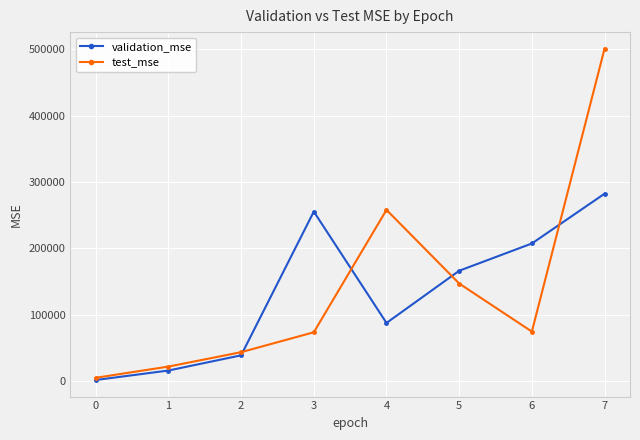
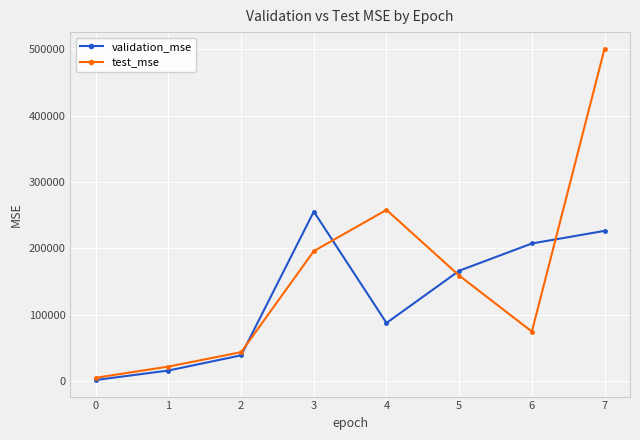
  {
    "validation_mse": {
      "1": 20000,
      "2": 40000,
      "3": 260000,
      "4": 90000,
      "5": 170000,
      "6": 210000,
-     "7": 280000
+     "7": 230000
    },
    "test_mse": {
      "1": 20000,
      "2": 40000,
-     "3": 70000,
+     "3": 200000,
      "4": 260000,
-     "5": 150000,
+     "5": 160000,
      "6": 70000,
      "7": 500000
    }
  }
